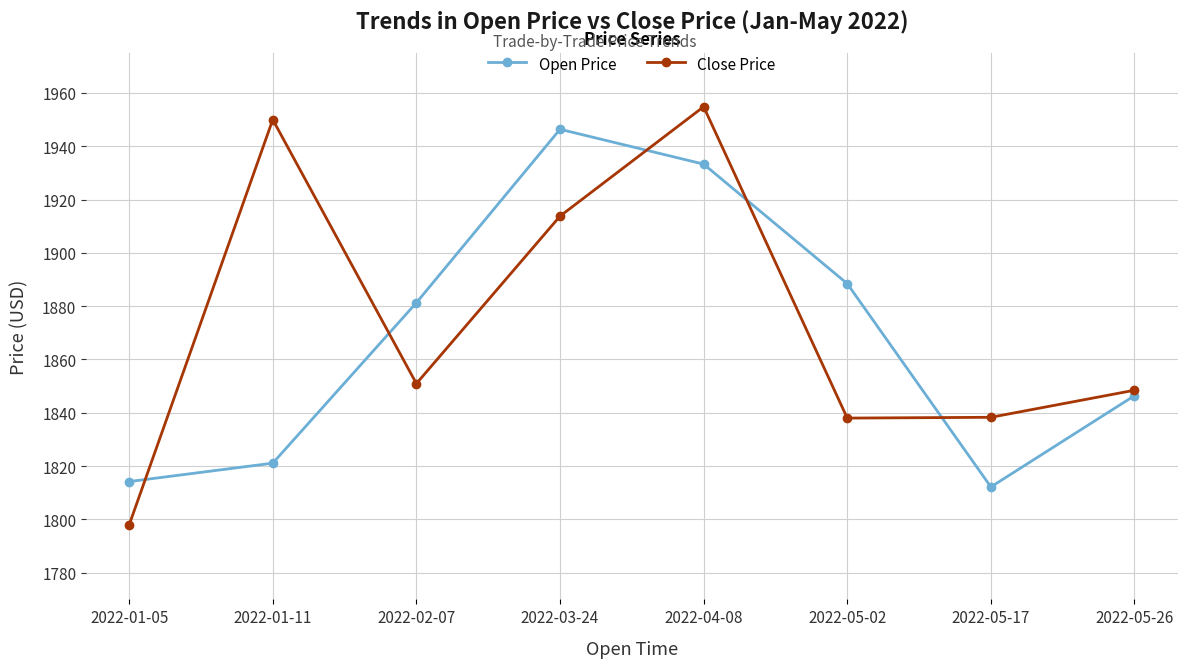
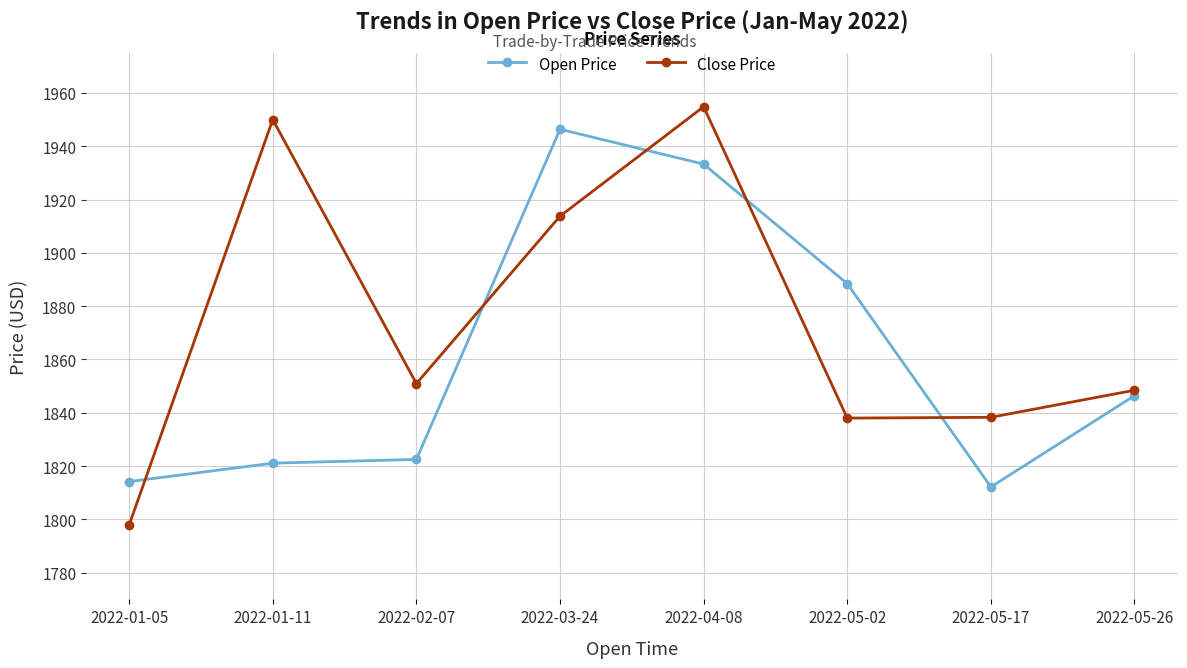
  {
    "Open Price": {
      "2022-01-05": 1814,
      "2022-01-11": 1821,
-     "2022-02-07": 1881,
+     "2022-02-07": 1823,
      "2022-03-24": 1946,
      "2022-04-08": 1933,
      "2022-05-02": 1888,
      "2022-05-17": 1812,
      "2022-05-26": 1846
    },
    "Close Price": {
      "2022-01-05": 1798,
      "2022-01-11": 1950,
      "2022-02-07": 1851,
      "2022-03-24": 1914,
      "2022-04-08": 1955,
      "2022-05-02": 1838,
      "2022-05-17": 1838,
      "2022-05-26": 1848
    }
  }
